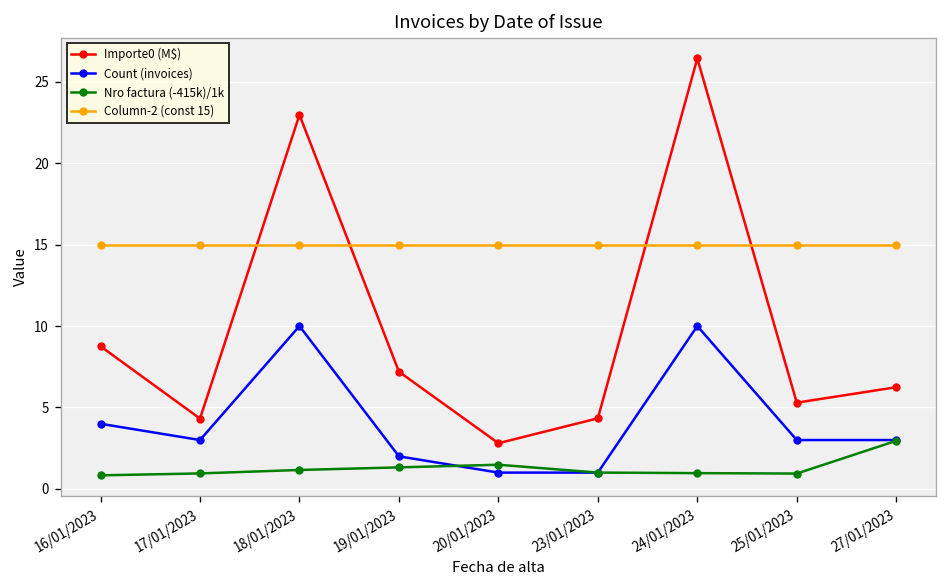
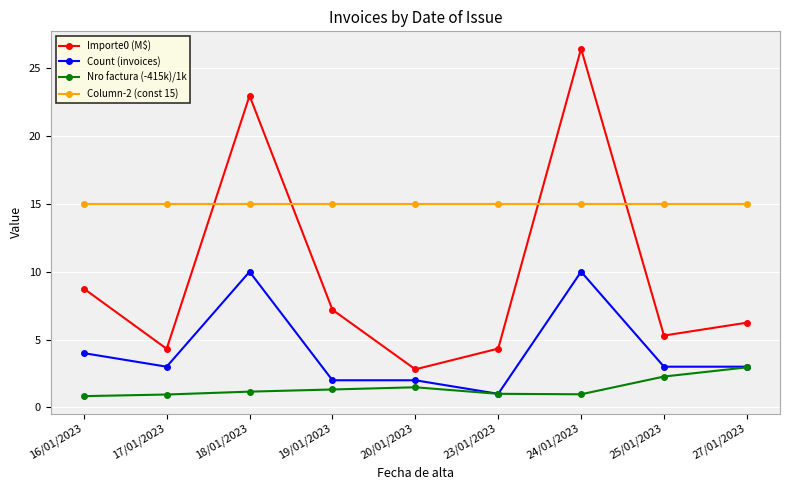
  {
    "Importe0 (M$)": {
      "16/01/2023": 8.8,
      "17/01/2023": 4.3,
      "18/01/2023": 23.0,
      "19/01/2023": 7.2,
      "20/01/2023": 2.8,
      "23/01/2023": 4.3,
      "24/01/2023": 26.4,
      "25/01/2023": 5.3,
      "27/01/2023": 6.2
    },
    "Count (invoices)": {
      "16/01/2023": 4,
      "17/01/2023": 3,
      "18/01/2023": 10,
      "19/01/2023": 2,
-     "20/01/2023": 1,
+     "20/01/2023": 2,
      "24/01/2023": 10,
      "25/01/2023": 3
    },
    "Nro factura (-415k)/1k": {
      "16/01/2023": 0.8,
      "17/01/2023": 1.0,
      "18/01/2023": 1.2,
      "19/01/2023": 1.3,
      "20/01/2023": 1.5,
      "24/01/2023": 1.0,
-     "25/01/2023": 0.9
+     "25/01/2023": 2.3
    },
    "Column-2 (const 15)": {
      "16/01/2023": 15.0,
      "17/01/2023": 15.0,
      "18/01/2023": 15.0,
      "19/01/2023": 15.0,
      "20/01/2023": 15.0,
      "23/01/2023": 15.0,
      "24/01/2023": 15.0,
      "25/01/2023": 15.0,
      "27/01/2023": 15.0
    }
  }
